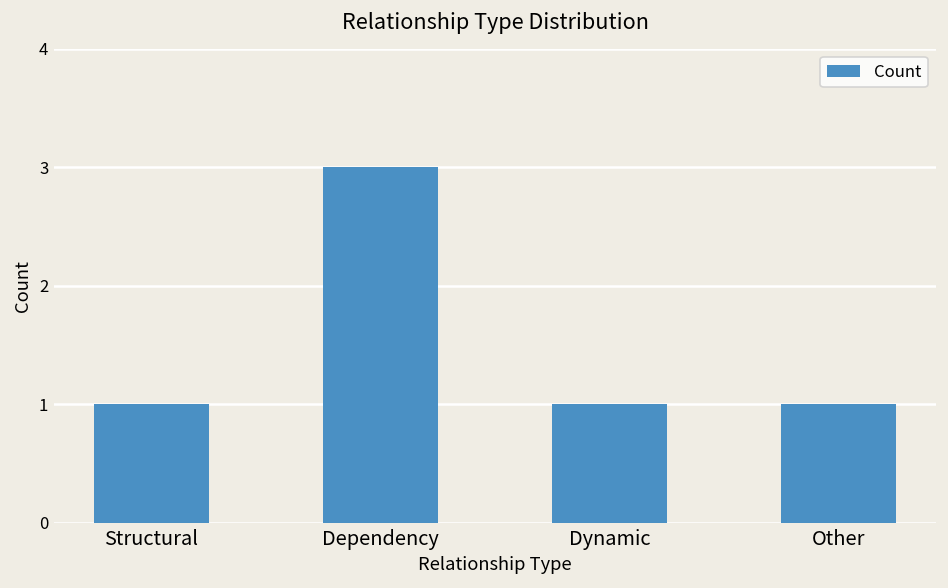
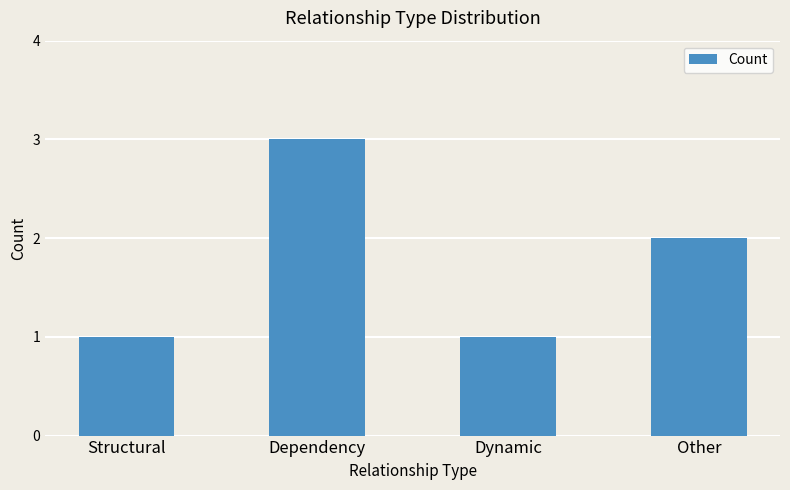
  {
    "Structural": 1,
    "Dependency": 3,
    "Dynamic": 1,
-   "Other": 1
+   "Other": 2
  }
